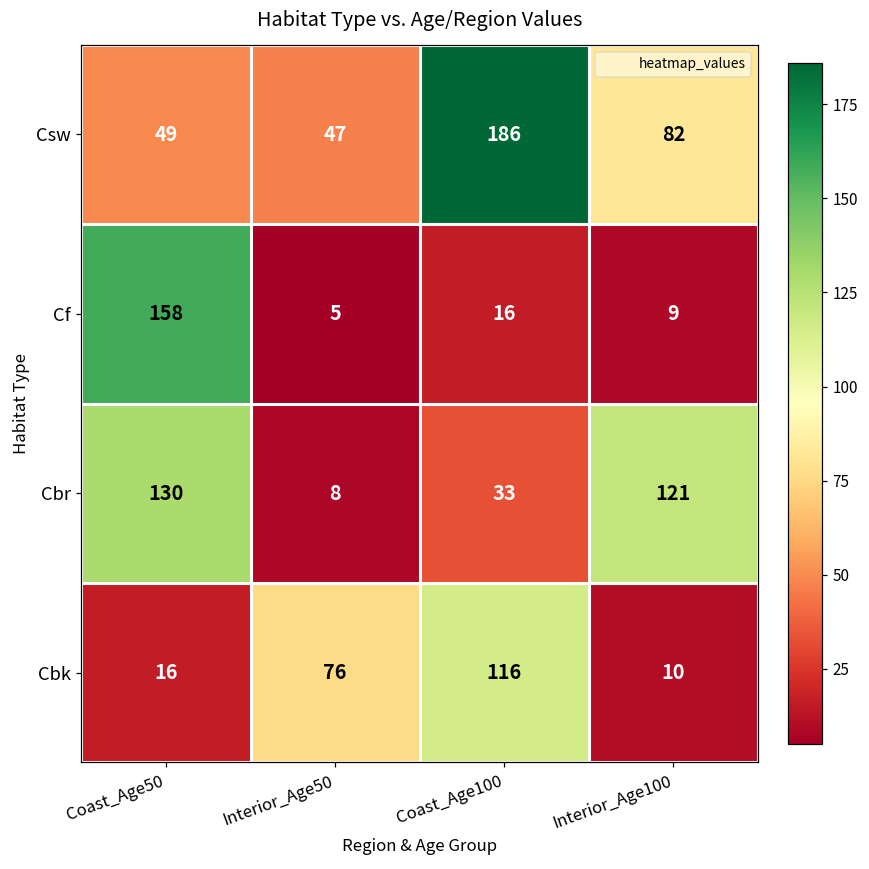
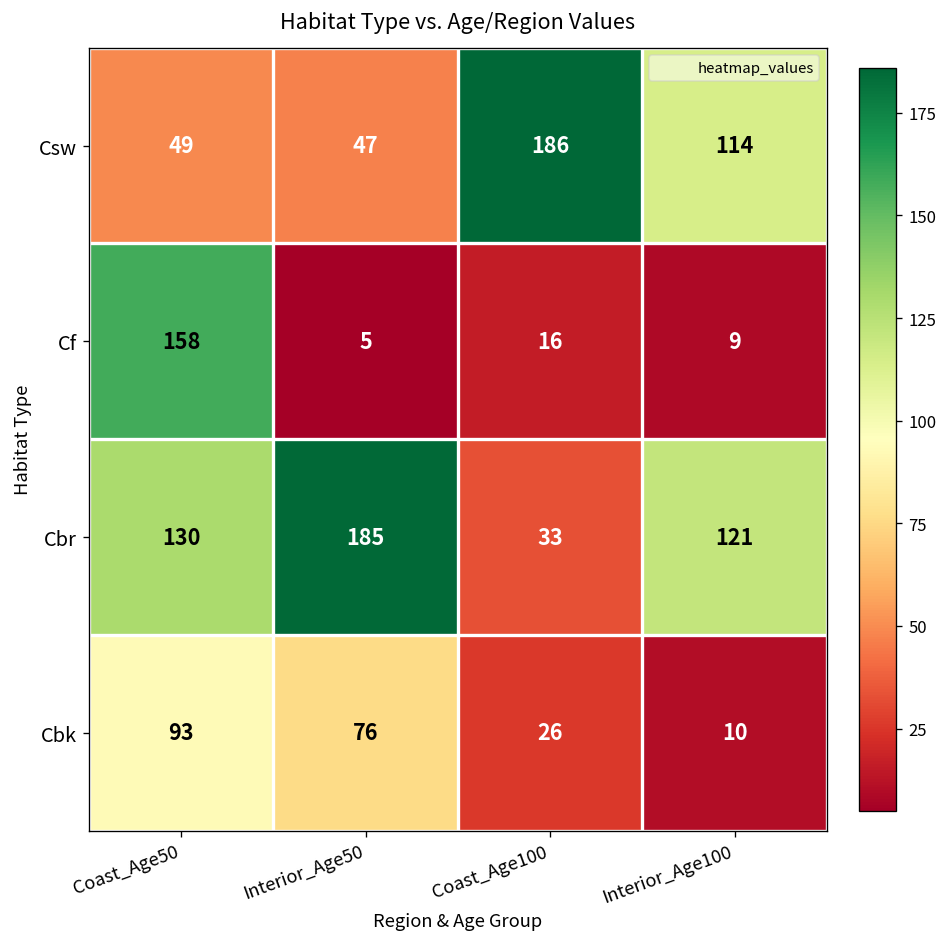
  {
    "Csw": {
      "Coast_Age50": 49,
      "Interior_Age50": 47,
      "Coast_Age100": 186,
-     "Interior_Age100": 82
+     "Interior_Age100": 114
    },
    "Cf": {
      "Coast_Age50": 158,
      "Interior_Age50": 5,
      "Coast_Age100": 16,
      "Interior_Age100": 9
    },
    "Cbr": {
      "Coast_Age50": 130,
-     "Interior_Age50": 8,
+     "Interior_Age50": 185,
      "Coast_Age100": 33,
      "Interior_Age100": 121
    },
    "Cbk": {
-     "Coast_Age50": 16,
+     "Coast_Age50": 93,
      "Interior_Age50": 76,
-     "Coast_Age100": 116,
+     "Coast_Age100": 26,
      "Interior_Age100": 10
    }
  }
